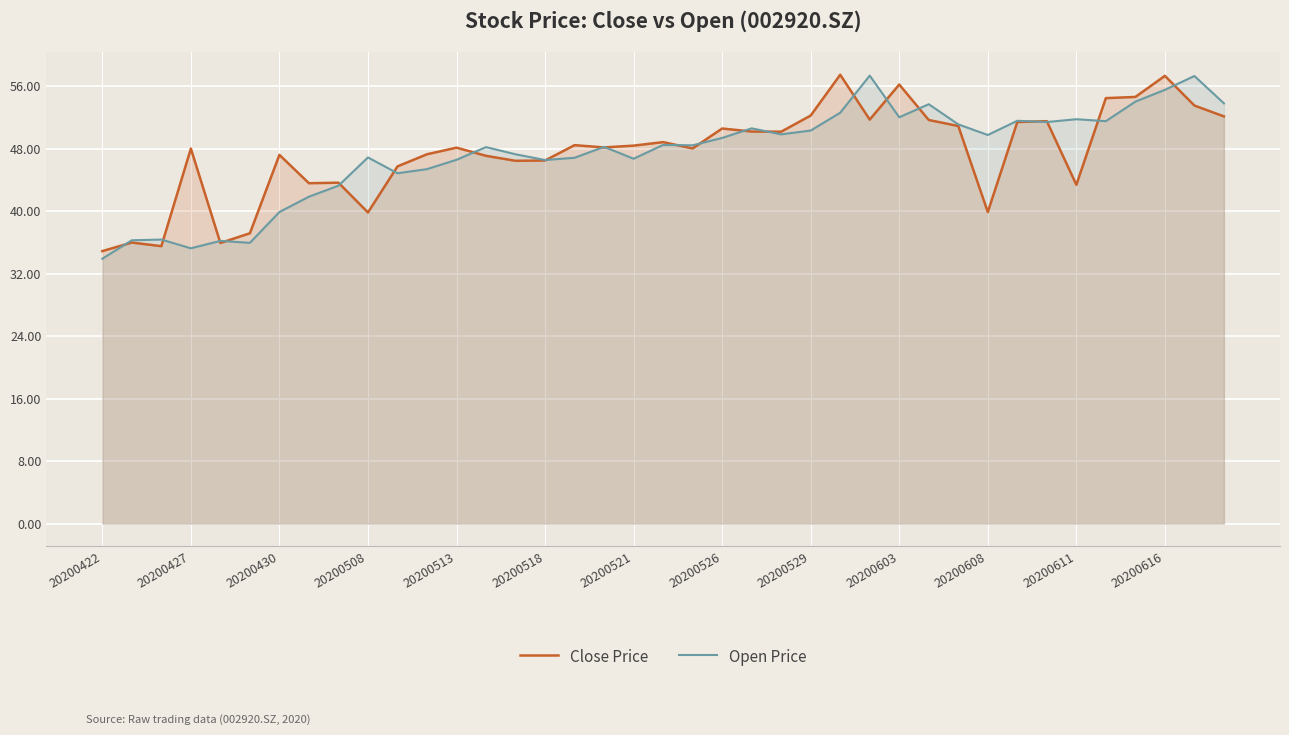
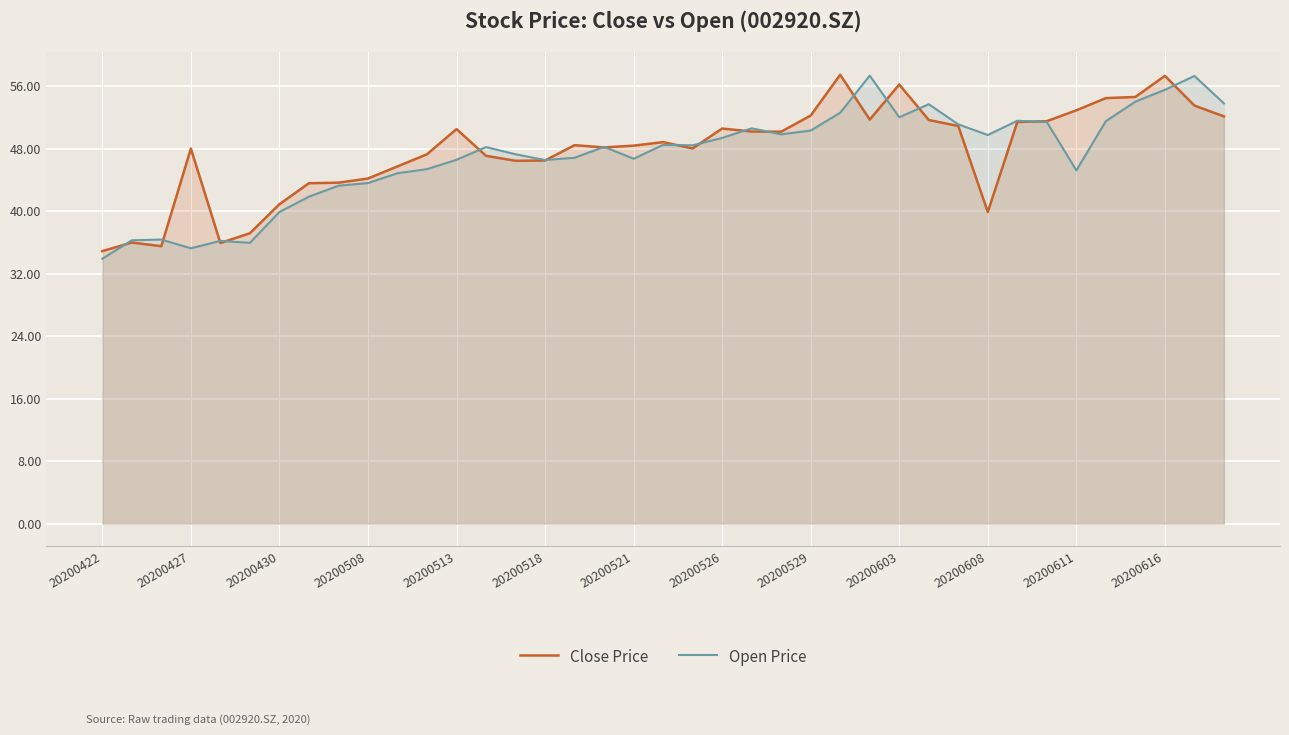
  {
    "Close Price": {
      "20200422": 35,
      "20200427": 48,
-     "20200430": 47,
-     "20200508": 40,
-     "20200513": 48,
+     "20200430": 41,
+     "20200508": 44,
+     "20200513": 50,
      "20200521": 48,
      "20200526": 51,
      "20200529": 52,
      "20200603": 56,
      "20200608": 40,
-     "20200611": 43,
+     "20200611": 53,
      "20200616": 57
    },
    "Open Price": {
      "20200422": 34,
      "20200427": 35,
      "20200430": 40,
-     "20200508": 47,
+     "20200508": 44,
      "20200513": 47,
      "20200521": 47,
      "20200526": 49,
      "20200529": 50,
      "20200603": 52,
      "20200608": 50,
-     "20200611": 52,
+     "20200611": 45,
      "20200616": 56
    }
  }
